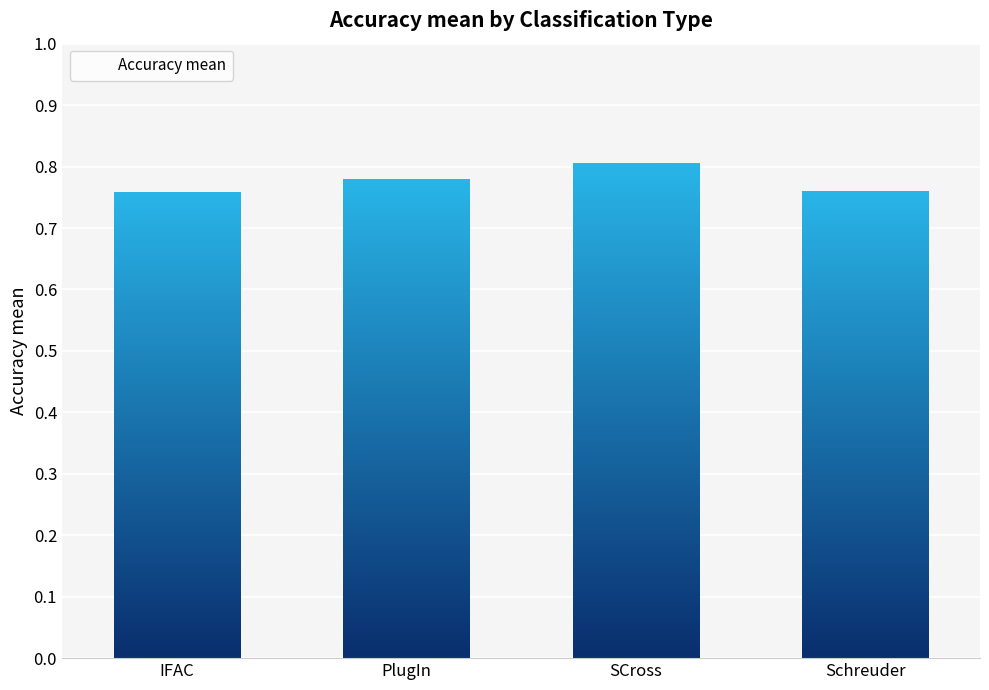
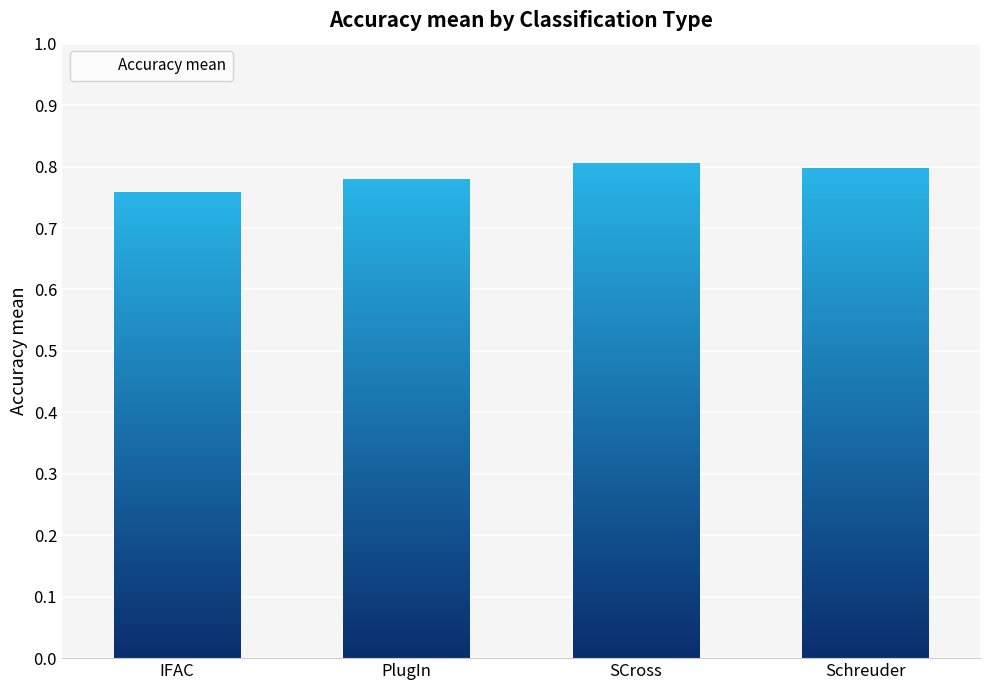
  {
    "IFAC": 0.76,
    "PlugIn": 0.78,
    "SCross": 0.81,
-   "Schreuder": 0.76
+   "Schreuder": 0.80
  }
